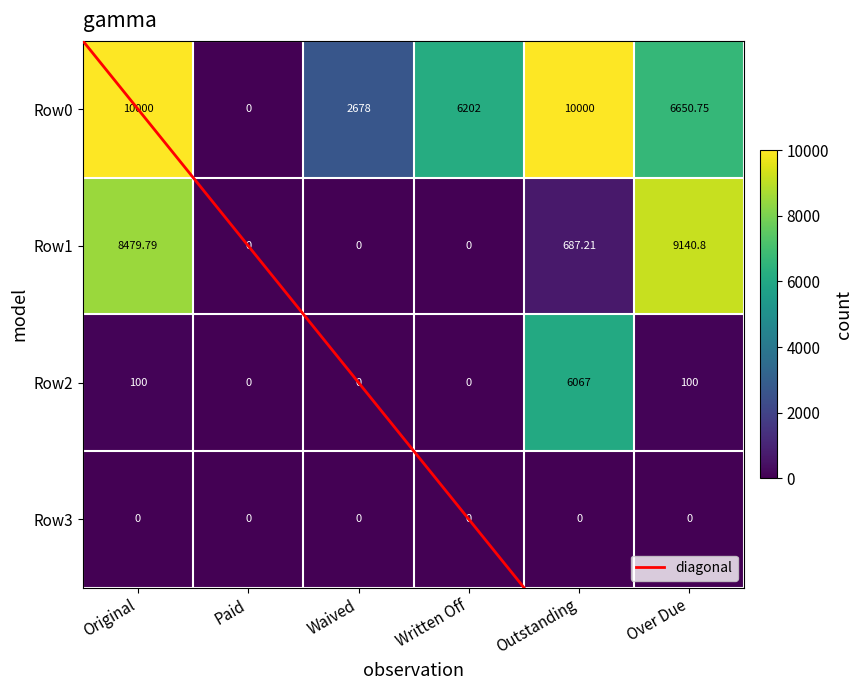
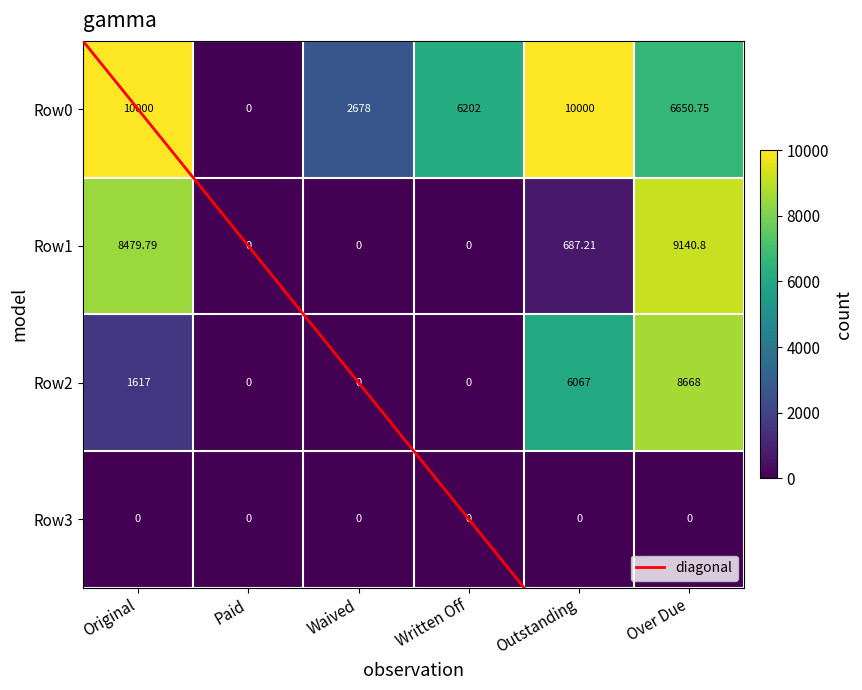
  {
    "Row0": {
      "Original": 10000,
      "Paid": 0,
      "Waived": 2678,
      "Written Off": 6202,
      "Outstanding": 10000,
      "Over Due": 6650.75
    },
    "Row1": {
      "Original": 8479.79,
      "Paid": 0,
      "Waived": 0,
      "Written Off": 0,
      "Outstanding": 687.21,
      "Over Due": 9140.8
    },
    "Row2": {
-     "Original": 100,
+     "Original": 1617,
      "Paid": 0,
      "Waived": 0,
      "Written Off": 0,
      "Outstanding": 6067,
-     "Over Due": 100
+     "Over Due": 8668
    },
    "Row3": {
      "Original": 0,
      "Paid": 0,
      "Waived": 0,
      "Written Off": 0,
      "Outstanding": 0,
      "Over Due": 0
    }
  }
